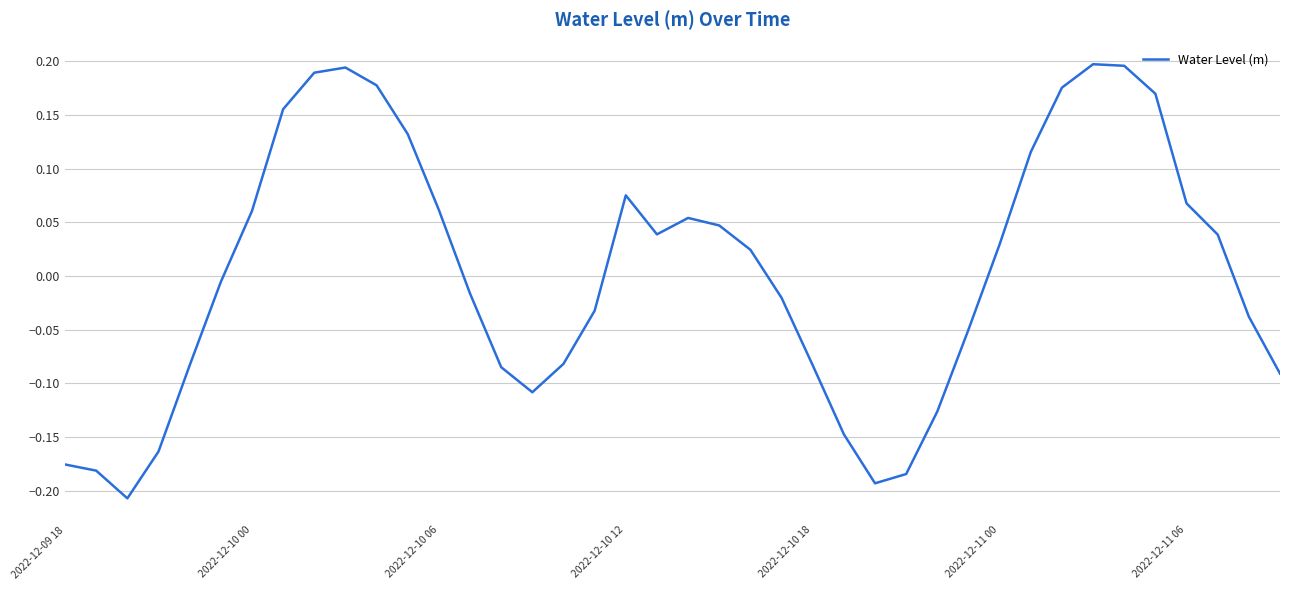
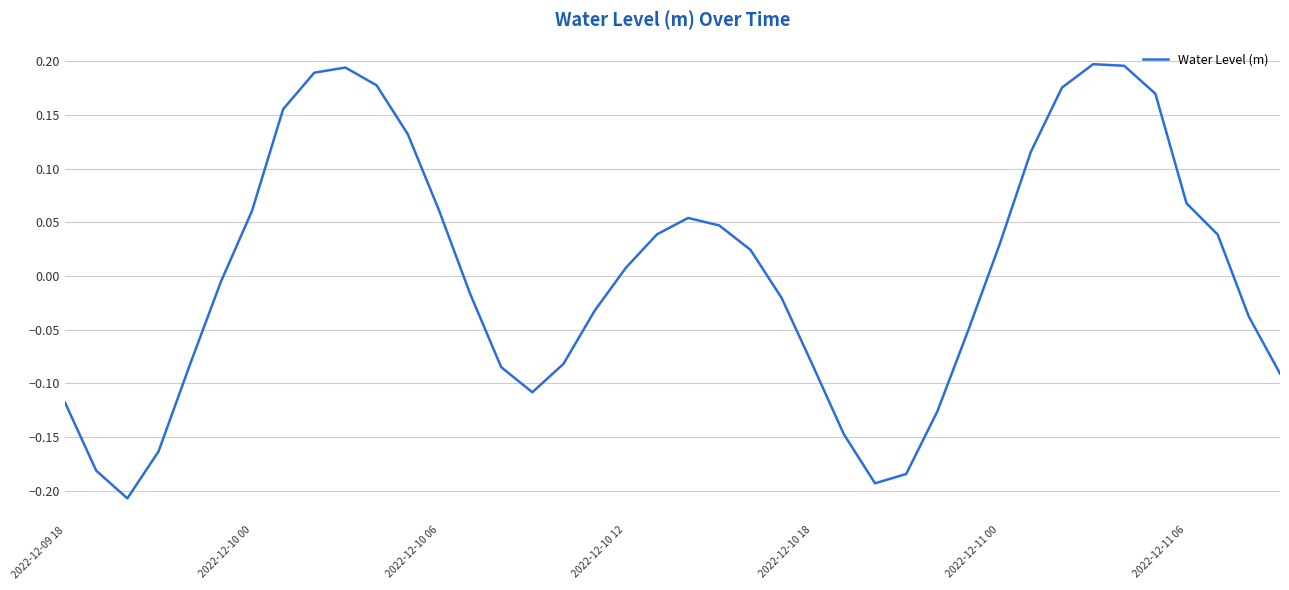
  {
-   "2022-12-09 18": -0.176,
+   "2022-12-09 18": -0.118,
    "2022-12-10 00": 0.061,
    "2022-12-10 06": 0.062,
-   "2022-12-10 12": 0.075,
+   "2022-12-10 12": 0.008,
    "2022-12-10 18": -0.083,
    "2022-12-11 00": 0.030,
    "2022-12-11 06": 0.068
  }
